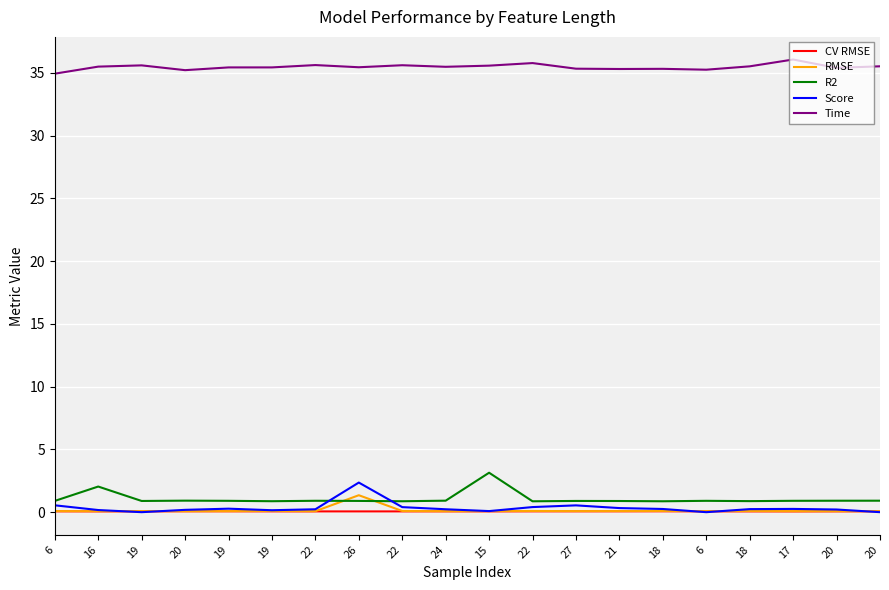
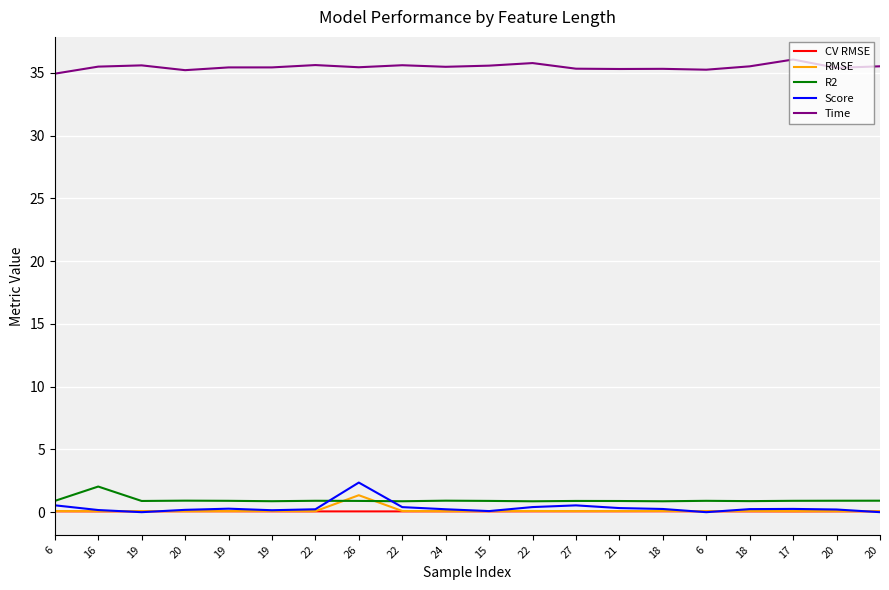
  {
    "CV RMSE": {
      "26": 0.1
    },
    "RMSE": {
      "26": 1.4
    },
    "R2": {
      "16": 2.0,
      "26": 0.9,
      "24": 0.9,
-     "15": 3.1,
+     "15": 0.9,
      "27": 0.9,
      "21": 0.9,
      "17": 0.9
    },
    "Score": {
      "26": 2.4,
      "27": 0.5,
      "21": 0.3
    },
    "Time": {
      "16": 35.5,
      "26": 35.5,
      "24": 35.5,
      "15": 35.6,
      "27": 35.3,
      "21": 35.3
    }
  }
